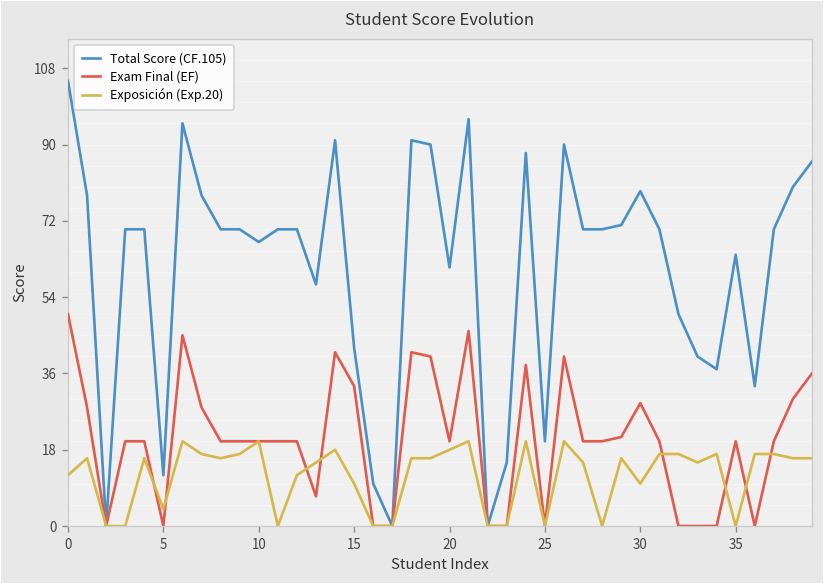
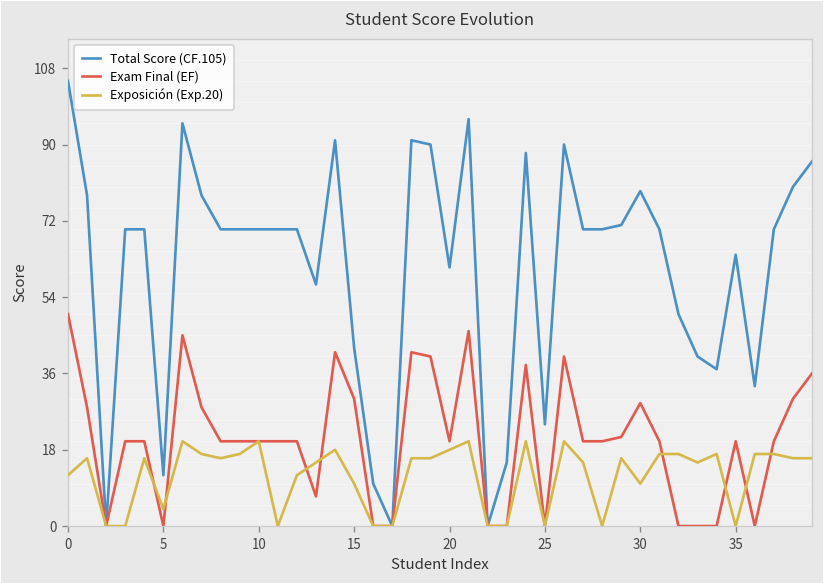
  {
    "Total Score (CF.105)": {
      "0": 105,
      "5": 12,
-     "10": 67,
+     "10": 70,
      "15": 42,
      "20": 61,
-     "25": 20,
+     "25": 24,
      "30": 79,
      "35": 64
    },
    "Exam Final (EF)": {
      "0": 50,
      "5": 0,
-     "15": 33,
+     "15": 30,
      "20": 20,
      "30": 29,
      "35": 20
    },
    "Exposición (Exp.20)": {
      "0": 12,
      "5": 4,
      "15": 10,
      "20": 18,
      "30": 10,
      "35": 0
    }
  }
